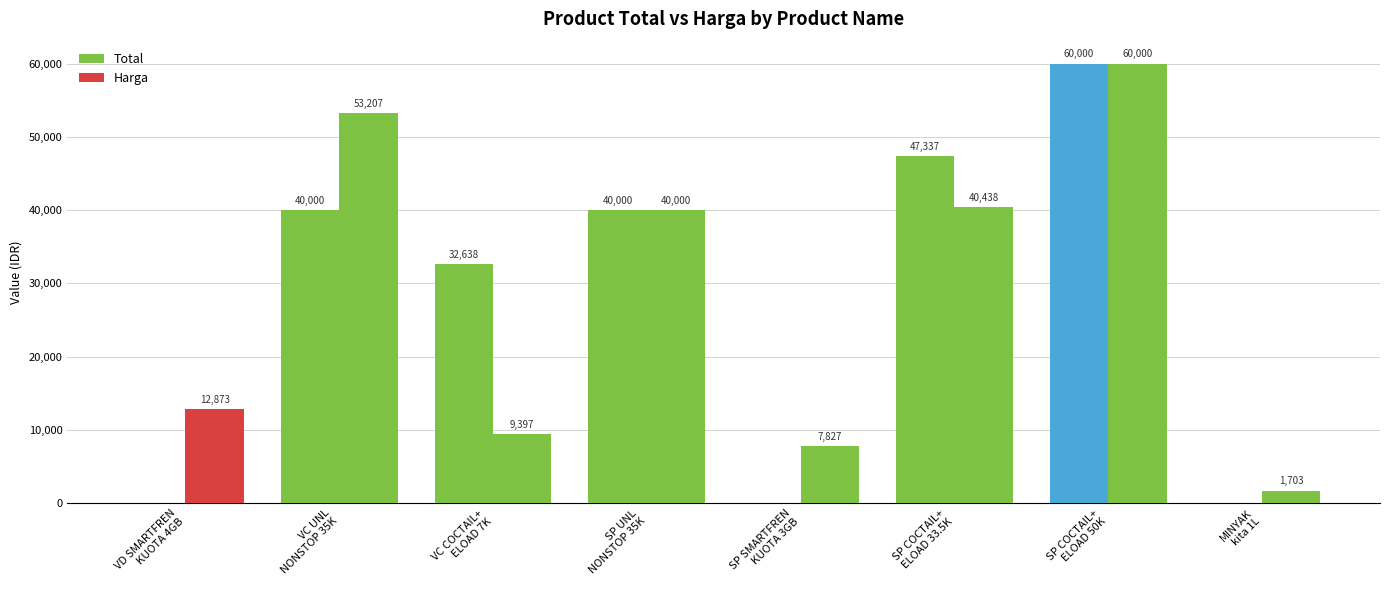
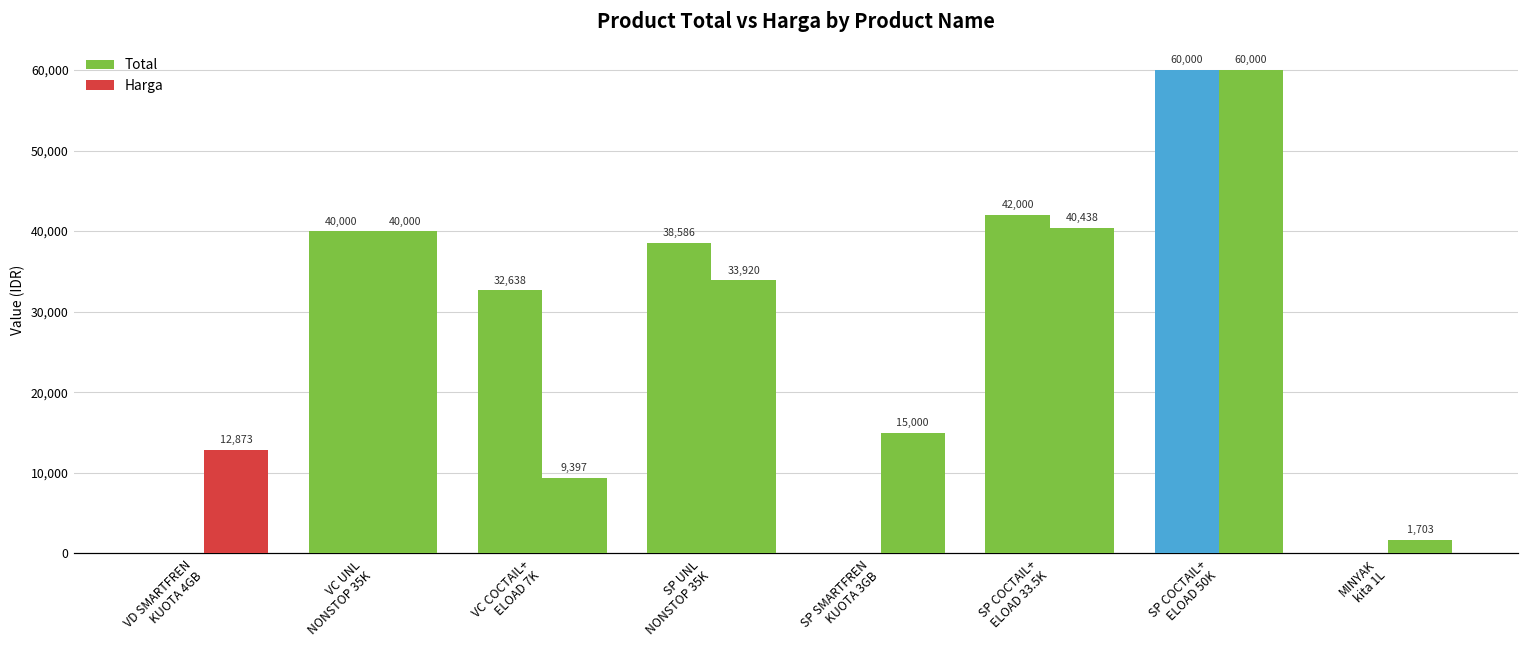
  {
    "Total": {
      "VC UNL NONSTOP 35K": "40,000",
      "VC COCTAIL+ ELOAD 7K": "32,638",
-     "SP UNL NONSTOP 35K": "40,000",
-     "SP COCTAIL+ ELOAD 33.5K": "47,337",
+     "SP UNL NONSTOP 35K": "38,586",
+     "SP COCTAIL+ ELOAD 33.5K": "42,000",
      "SP COCTAIL+ ELOAD 50K": "60,000"
    },
    "Harga": {
      "VD SMARTFREN KUOTA 4GB": "12,873",
-     "VC UNL NONSTOP 35K": "53,207",
+     "VC UNL NONSTOP 35K": "40,000",
      "VC COCTAIL+ ELOAD 7K": "9,397",
-     "SP UNL NONSTOP 35K": "40,000",
-     "SP SMARTFREN KUOTA 3GB": "7,827",
+     "SP UNL NONSTOP 35K": "33,920",
+     "SP SMARTFREN KUOTA 3GB": "15,000",
      "SP COCTAIL+ ELOAD 33.5K": "40,438",
      "SP COCTAIL+ ELOAD 50K": "60,000",
      "MINYAK kita 1L": "1,703"
    }
  }
